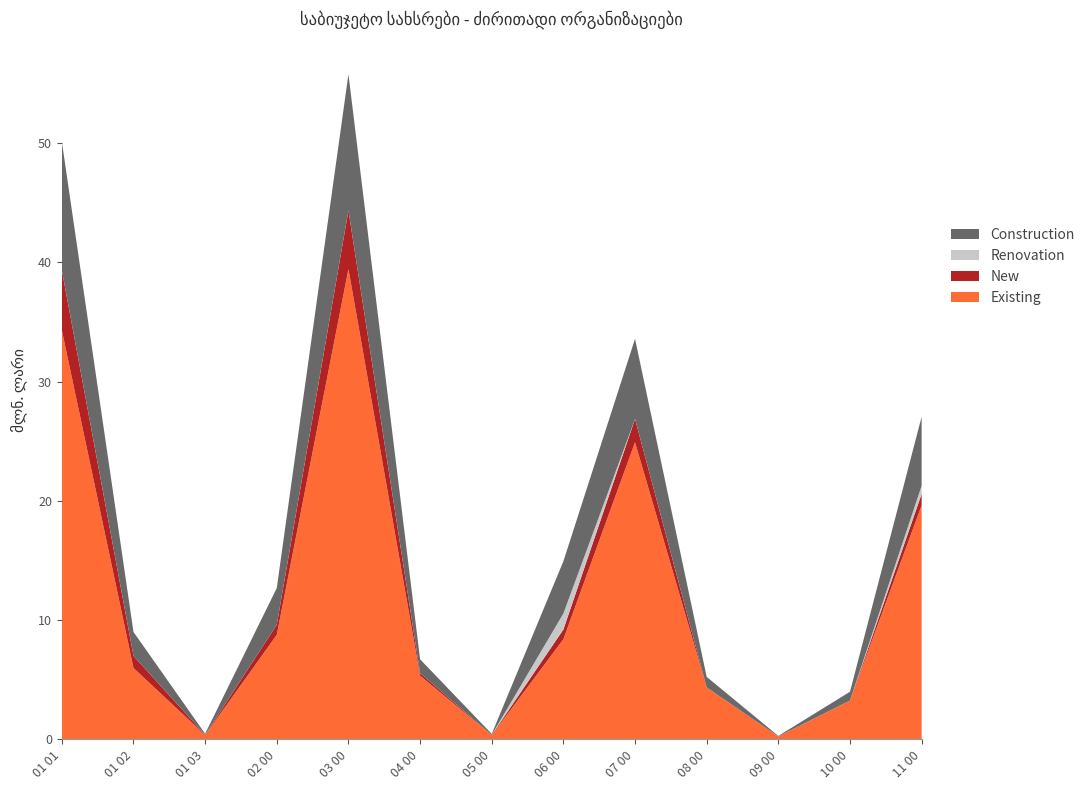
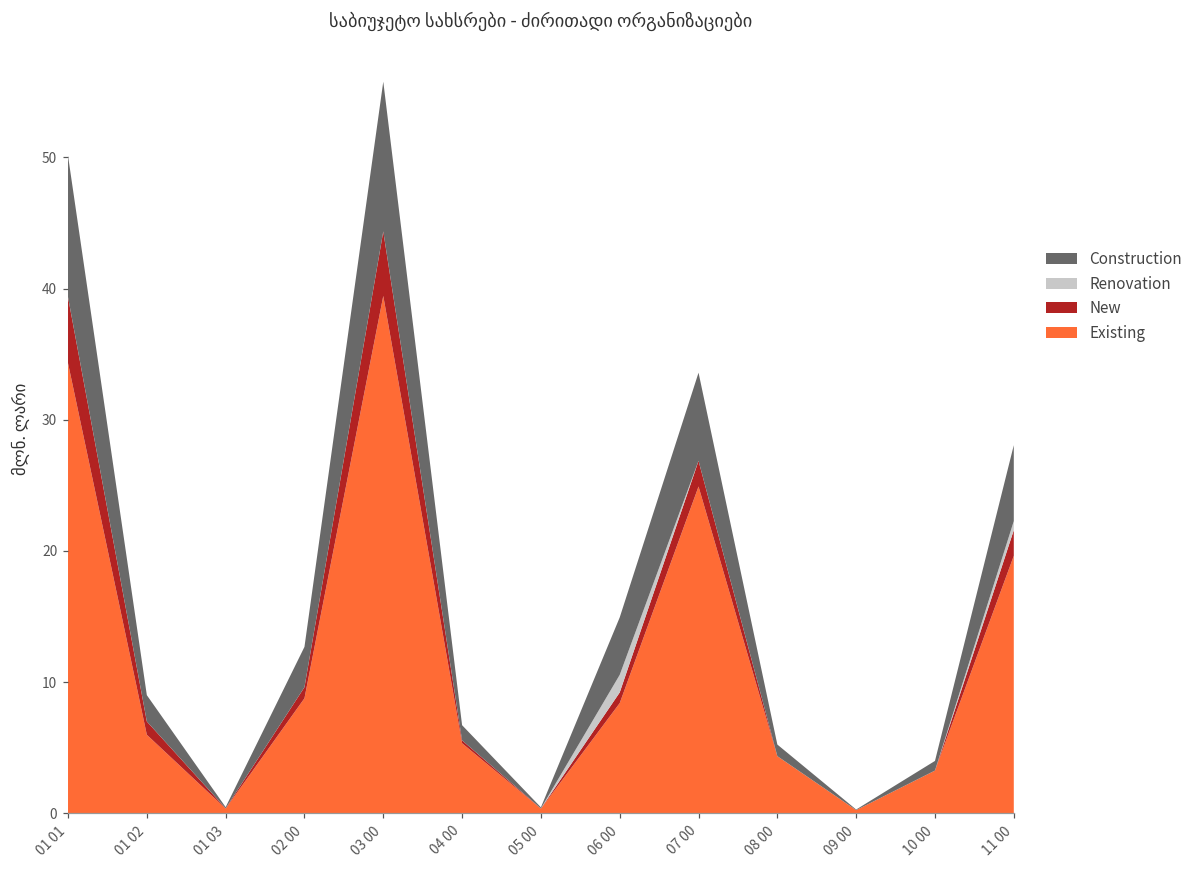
  {
    "New": {
-     "11 00": 1.0
+     "11 00": 2.0
    },
    "Construction": {
      "01 01": 10.8,
      "01 02": 2.0,
      "02 00": 3.1,
      "03 00": 11.4,
      "04 00": 1.2,
      "06 00": 4.4,
      "07 00": 6.7,
      "08 00": 0.9,
      "10 00": 0.7,
      "11 00": 5.8
    }
  }
